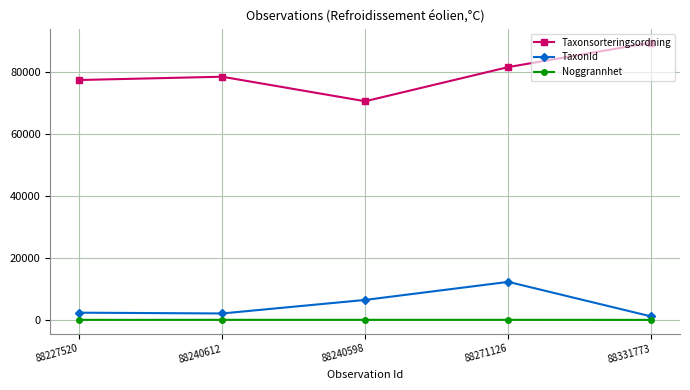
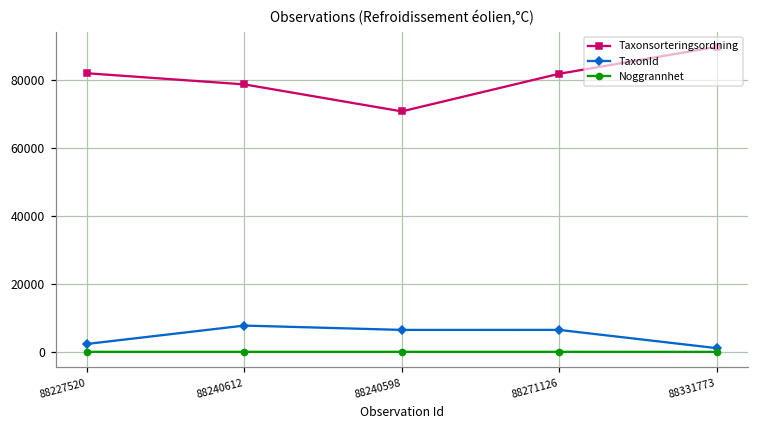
  {
    "Taxonsorteringsordning": {
-     "88227520": 78000,
+     "88227520": 82000,
      "88240612": 79000,
      "88240598": 71000,
      "88271126": 82000
    },
    "TaxonId": {
      "88227520": 2000,
-     "88240612": 2000,
+     "88240612": 8000,
      "88240598": 6000,
-     "88271126": 12000,
+     "88271126": 6000,
      "88331773": 1000
    },
    "Noggrannhet": {
      "88227520": 0,
      "88240612": 0,
      "88240598": 0,
      "88271126": 0,
      "88331773": 0
    }
  }
